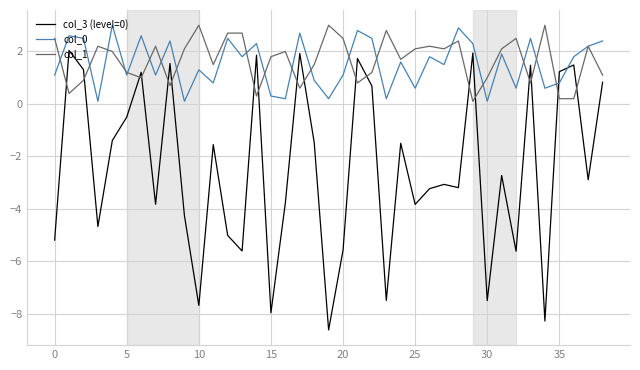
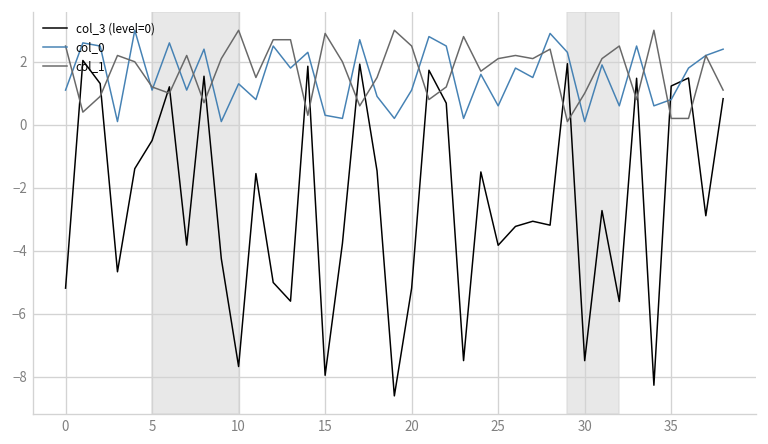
  {
    "col_3 (level=0)": {
      "0": -5.2,
      "5": -0.5,
      "10": -7.7,
      "15": -8.0,
-     "20": -5.6,
+     "20": -5.2,
      "25": -3.8,
      "30": -7.5,
      "35": 1.2
    },
    "col_0": {
      "0": 1.1,
      "5": 1.1,
      "10": 1.3,
      "15": 0.3,
      "20": 1.1,
      "25": 0.6,
      "30": 0.1,
      "35": 0.8
    },
    "col_1": {
      "0": 2.5,
      "5": 1.2,
      "10": 3.0,
-     "15": 1.8,
+     "15": 2.9,
      "20": 2.5,
      "25": 2.1,
      "30": 1.0,
      "35": 0.2
    }
  }
